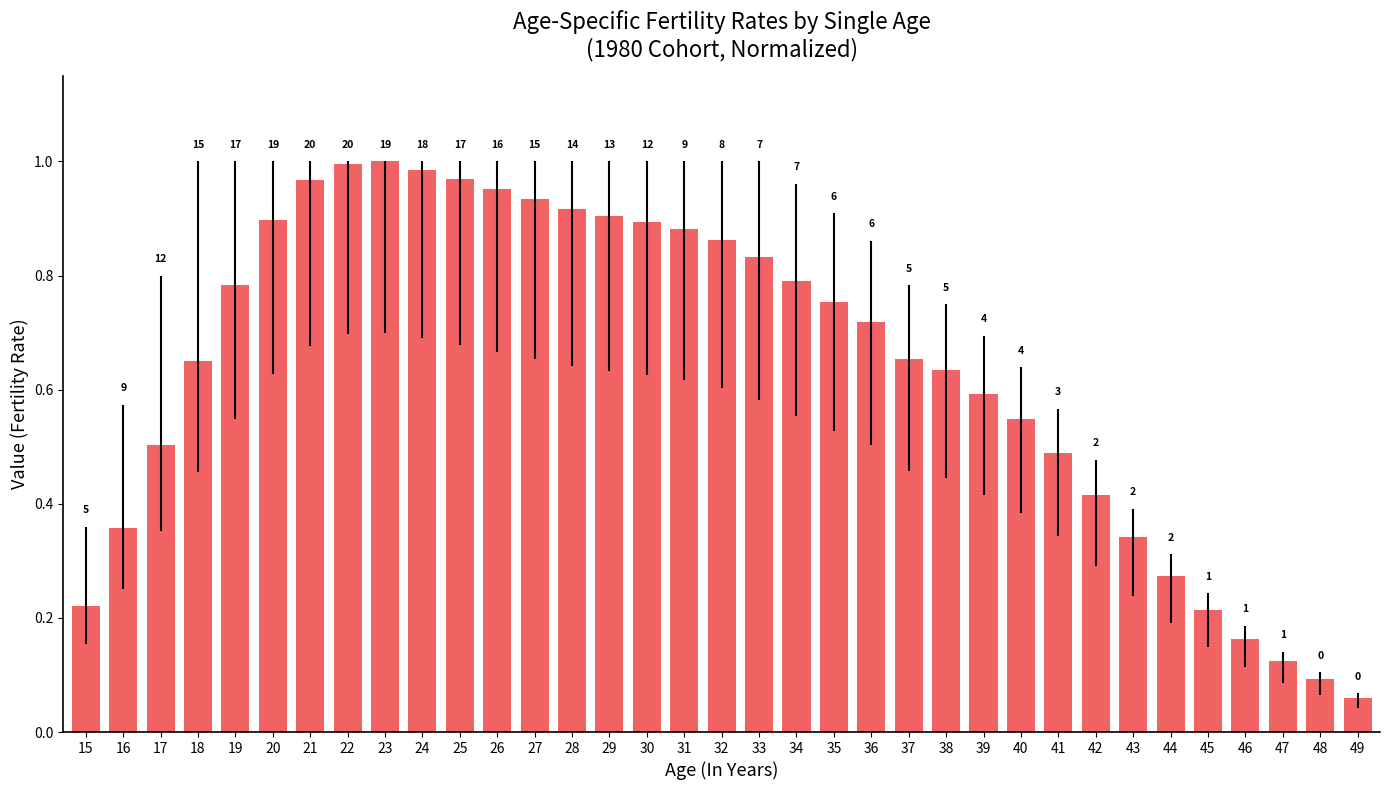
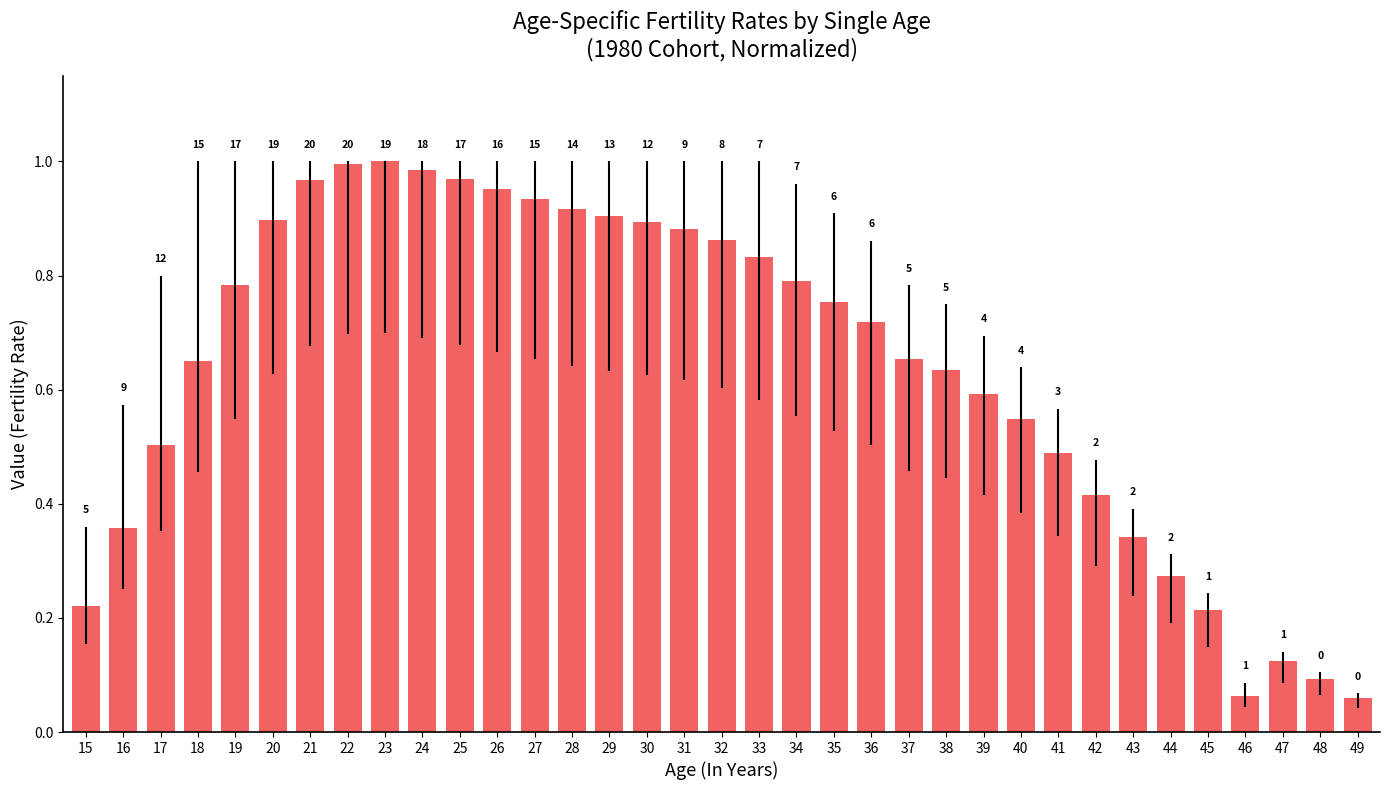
  {
    "15": 0.22,
    "16": 0.36,
    "17": 0.50,
    "18": 0.65,
    "19": 0.78,
    "20": 0.90,
    "21": 0.97,
    "25": 0.97,
    "26": 0.95,
    "27": 0.93,
    "28": 0.92,
    "29": 0.90,
    "30": 0.89,
    "31": 0.88,
    "32": 0.86,
    "33": 0.83,
    "34": 0.79,
    "35": 0.75,
    "36": 0.72,
    "37": 0.65,
    "38": 0.64,
    "39": 0.59,
    "40": 0.55,
    "41": 0.49,
    "42": 0.42,
    "43": 0.34,
    "44": 0.27,
    "45": 0.21,
-   "46": 0.16
+   "46": 0.06
  }
